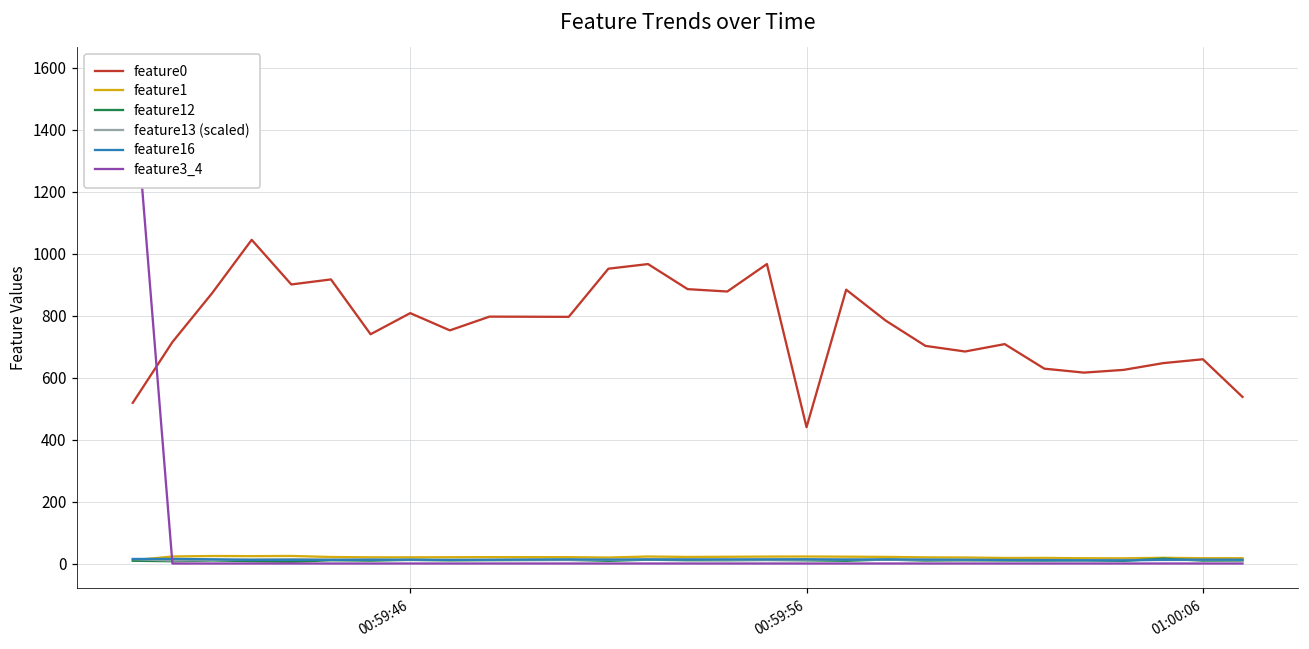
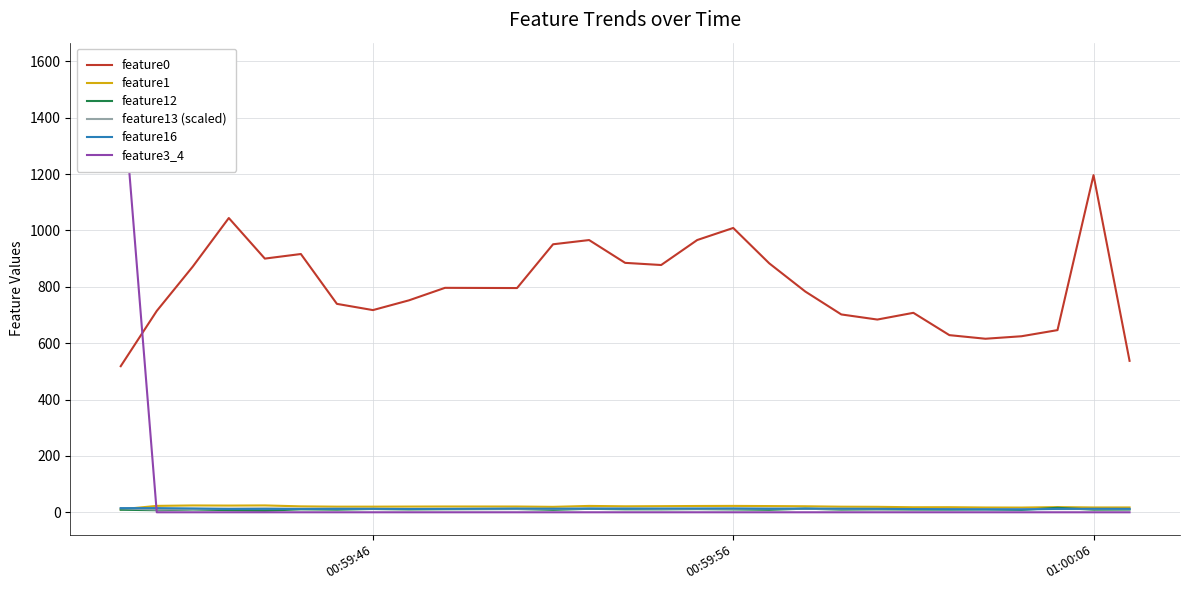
  {
    "feature0": {
-     "00:59:46": 810,
-     "00:59:56": 440,
-     "01:00:06": 660
+     "00:59:46": 720,
+     "00:59:56": 1010,
+     "01:00:06": 1200
    },
    "feature3_4": {
      "00:59:46": 0,
      "00:59:56": 0,
      "01:00:06": 0
    }
  }
